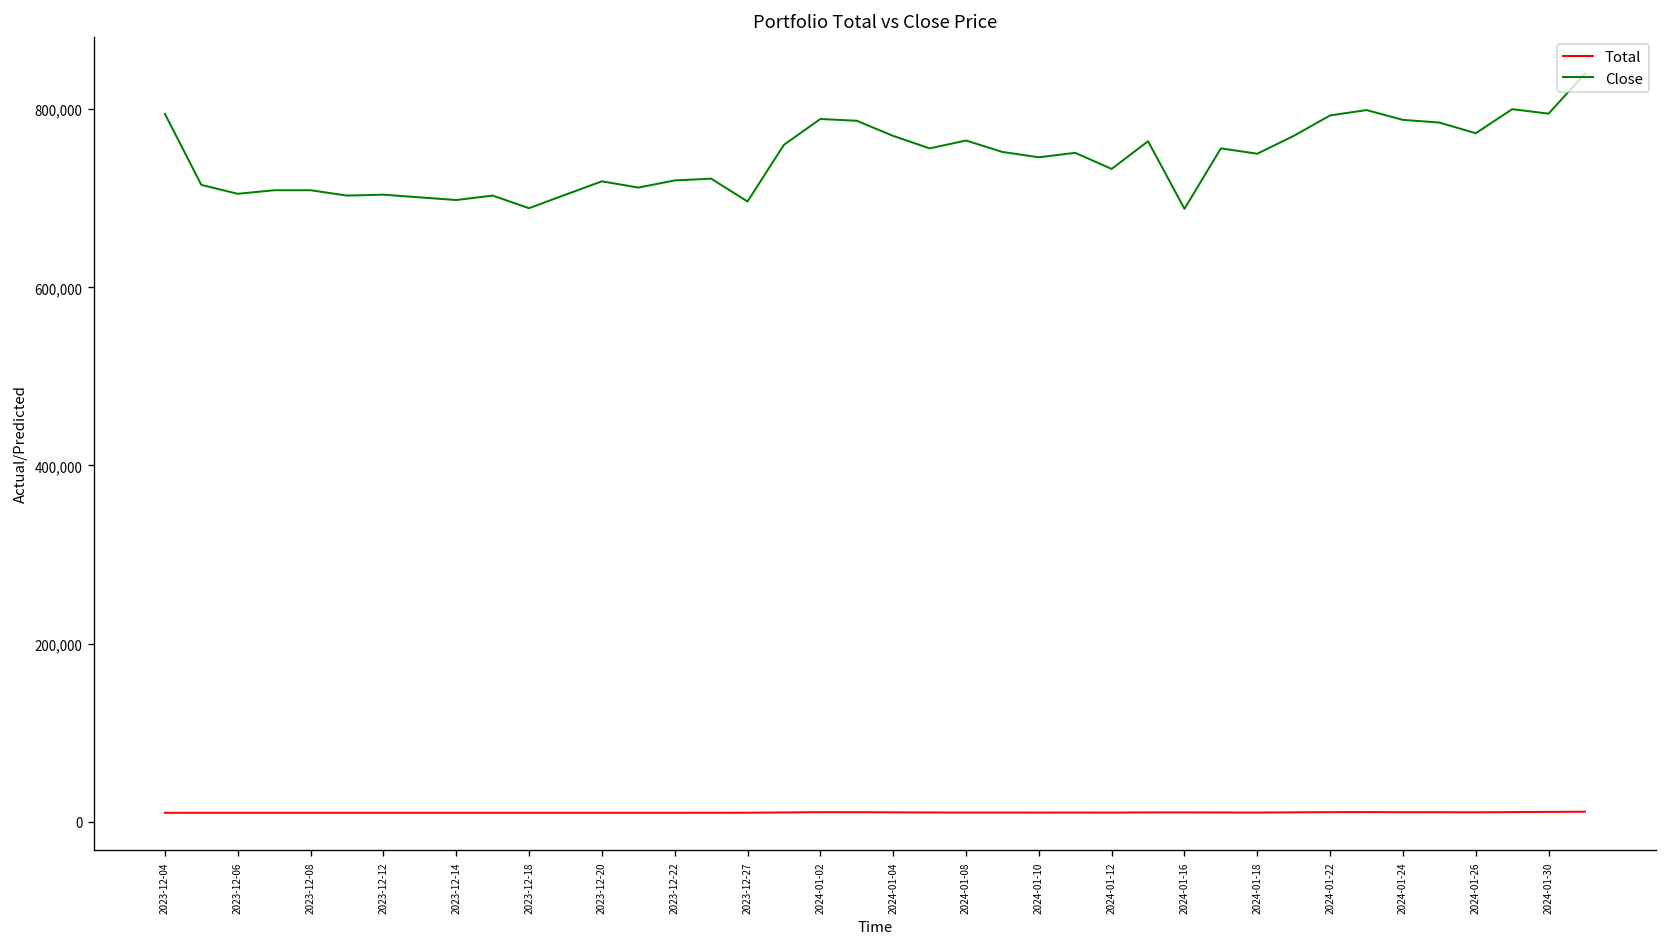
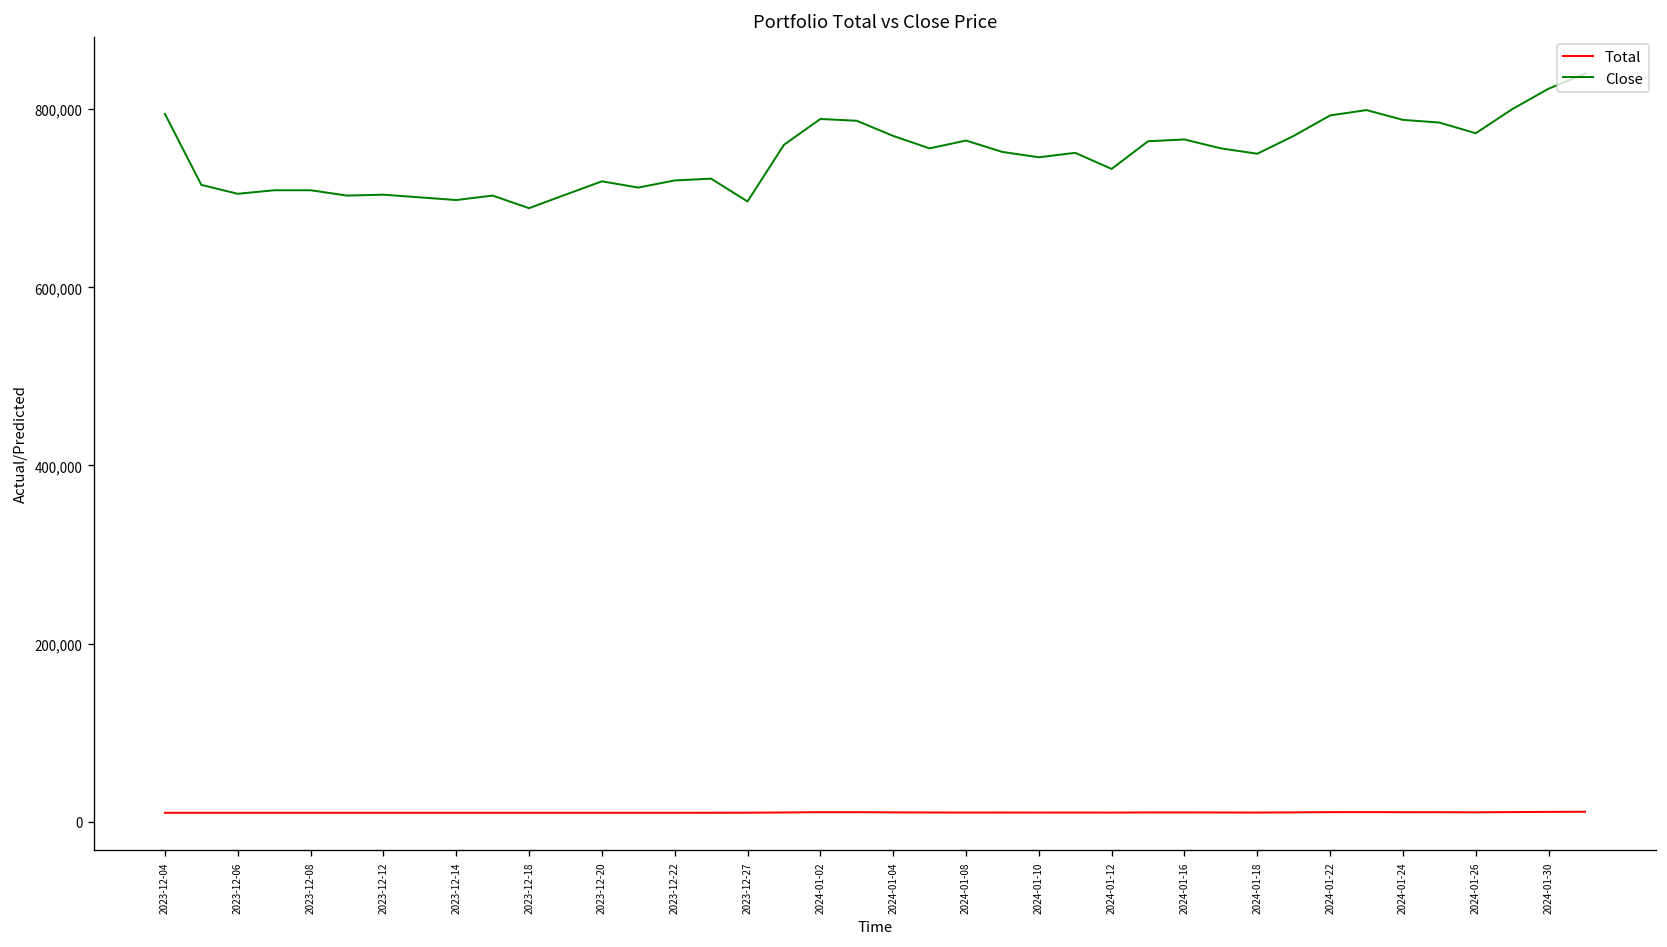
  {
    "Total": {
      "2023-12-04": "10,000",
      "2023-12-06": "10,000",
      "2023-12-08": "10,000",
      "2023-12-12": "10,000",
      "2023-12-14": "10,000",
      "2023-12-18": "10,000",
      "2023-12-20": "10,000",
      "2023-12-22": "10,000",
      "2023-12-27": "10,000",
      "2024-01-02": "10,000",
      "2024-01-04": "10,000",
      "2024-01-08": "10,000",
      "2024-01-10": "10,000",
      "2024-01-12": "10,000",
      "2024-01-16": "10,000",
      "2024-01-18": "10,000",
      "2024-01-22": "10,000",
      "2024-01-24": "10,000",
      "2024-01-26": "10,000",
      "2024-01-30": "10,000"
    },
    "Close": {
      "2023-12-04": "790,000",
      "2023-12-06": "710,000",
      "2023-12-08": "710,000",
      "2023-12-12": "700,000",
      "2023-12-14": "700,000",
      "2023-12-18": "690,000",
      "2023-12-20": "720,000",
      "2023-12-22": "720,000",
      "2023-12-27": "700,000",
      "2024-01-02": "790,000",
      "2024-01-04": "770,000",
      "2024-01-08": "760,000",
      "2024-01-10": "750,000",
      "2024-01-12": "730,000",
-     "2024-01-16": "690,000",
+     "2024-01-16": "770,000",
      "2024-01-18": "750,000",
      "2024-01-22": "790,000",
      "2024-01-24": "790,000",
      "2024-01-26": "770,000",
-     "2024-01-30": "790,000"
+     "2024-01-30": "820,000"
    }
  }
